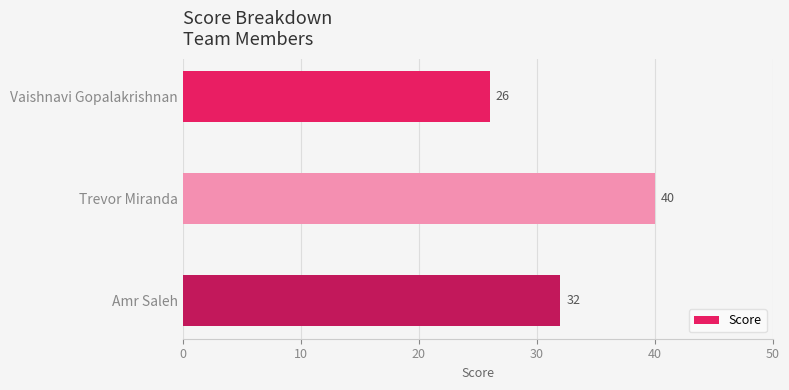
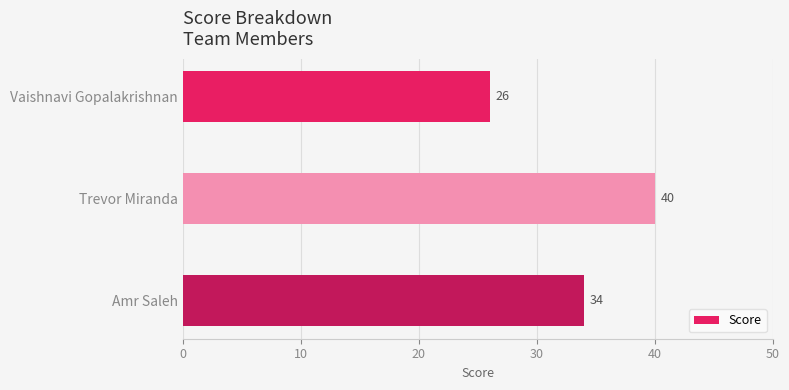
  {
    "Vaishnavi Gopalakrishnan": 26,
    "Trevor Miranda": 40,
-   "Amr Saleh": 32
+   "Amr Saleh": 34
  }
